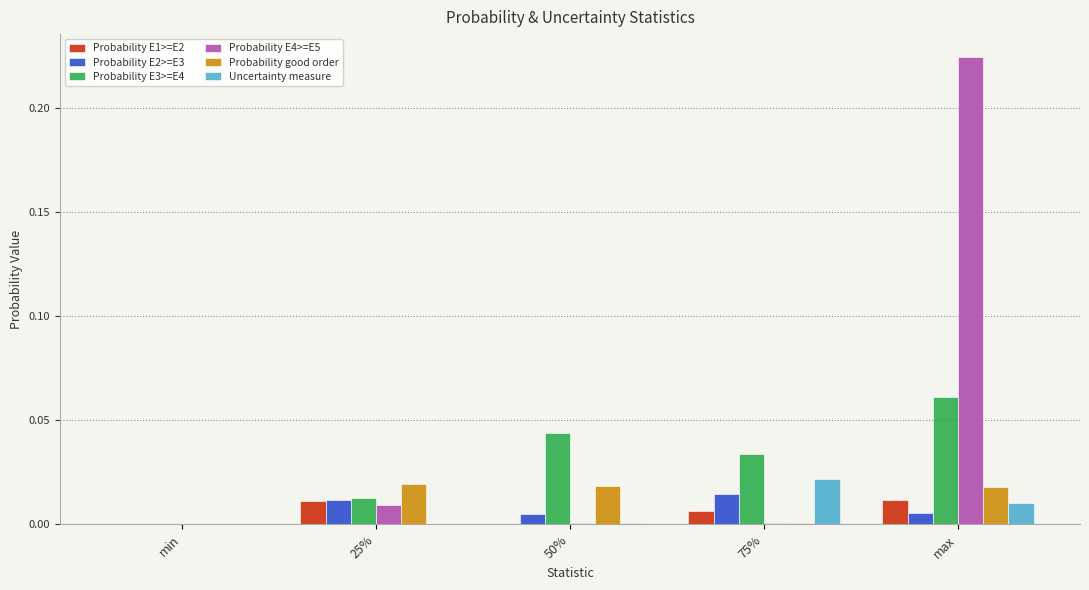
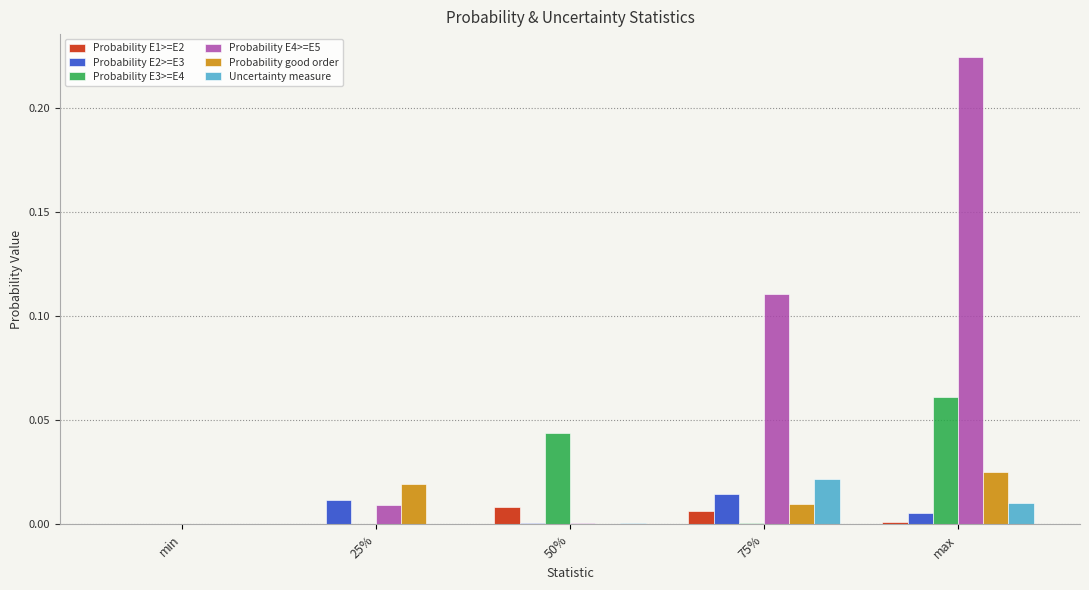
  {
    "Probability E1>=E2": {
-     "25%": 0.011,
-     "50%": 0.000,
+     "25%": 0.000,
+     "50%": 0.008,
      "75%": 0.006,
-     "max": 0.012
+     "max": 0.001
    },
    "Probability E2>=E3": {
      "25%": 0.012,
-     "50%": 0.005,
+     "50%": 0.000,
      "75%": 0.015,
      "max": 0.006
    },
    "Probability E3>=E4": {
-     "25%": 0.013,
+     "25%": 0.000,
      "50%": 0.044,
-     "75%": 0.034,
+     "75%": 0.001,
      "max": 0.061
    },
    "Probability E4>=E5": {
      "25%": 0.009,
-     "75%": 0.001,
+     "75%": 0.111,
      "max": 0.224
    },
    "Probability good order": {
      "25%": 0.020,
-     "50%": 0.019,
-     "75%": 0.001,
-     "max": 0.018
+     "50%": 0.000,
+     "75%": 0.010,
+     "max": 0.025
    },
    "Uncertainty measure": {
      "75%": 0.022,
      "max": 0.011
    }
  }
